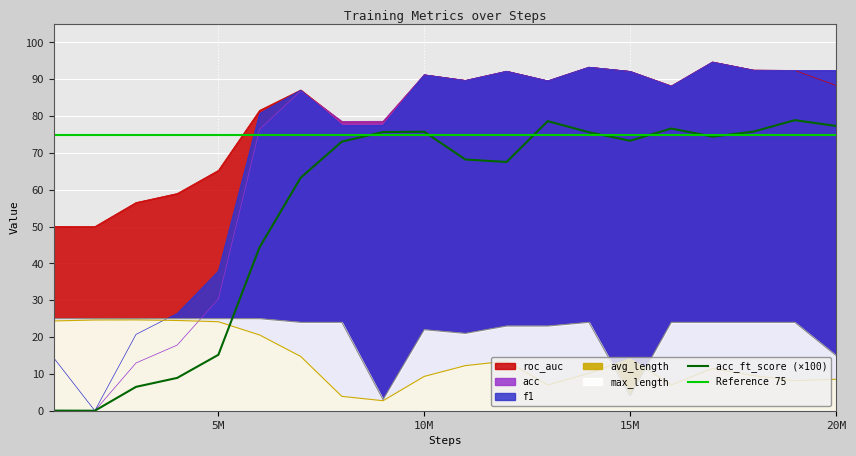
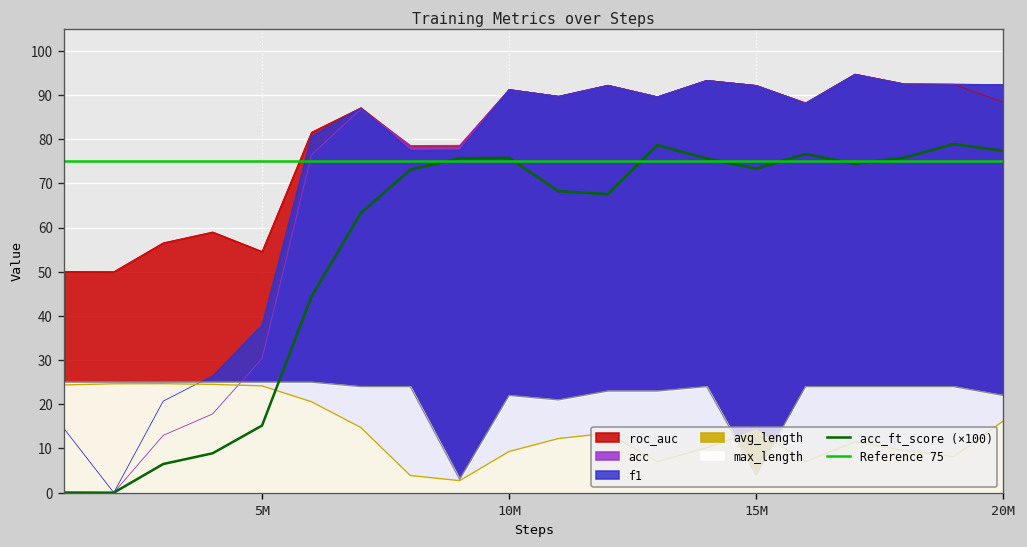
  {
    "roc_auc": {
-     "5M": 65,
+     "5M": 55,
      "20M": 88
    },
    "acc": {
      "5M": 30
    },
    "f1": {
      "5M": 38
    },
    "avg_length": {
      "5M": 24,
      "10M": 9,
-     "20M": 9
+     "20M": 16
    },
    "max_length": {
      "5M": 25,
      "10M": 22,
-     "20M": 15
+     "20M": 22
    },
    "acc_ft_score (×100)": {
      "5M": 15,
      "10M": 76,
      "15M": 73,
      "20M": 77
    }
  }
